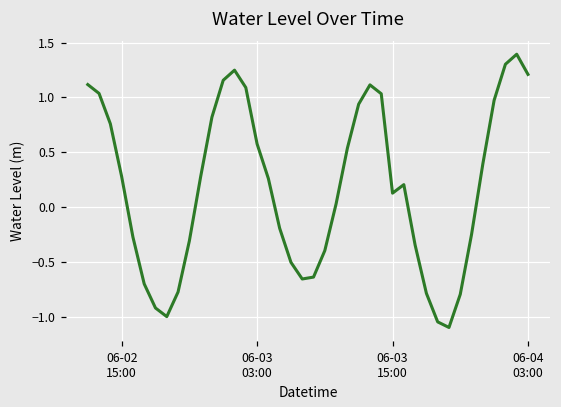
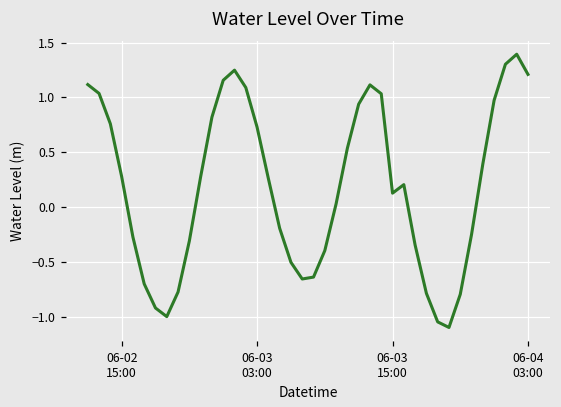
  {
    "06-02 15:00": 0.3,
-   "06-03 03:00": 0.6,
+   "06-03 03:00": 0.7,
    "06-03 15:00": 0.1,
    "06-04 03:00": 1.2
  }
